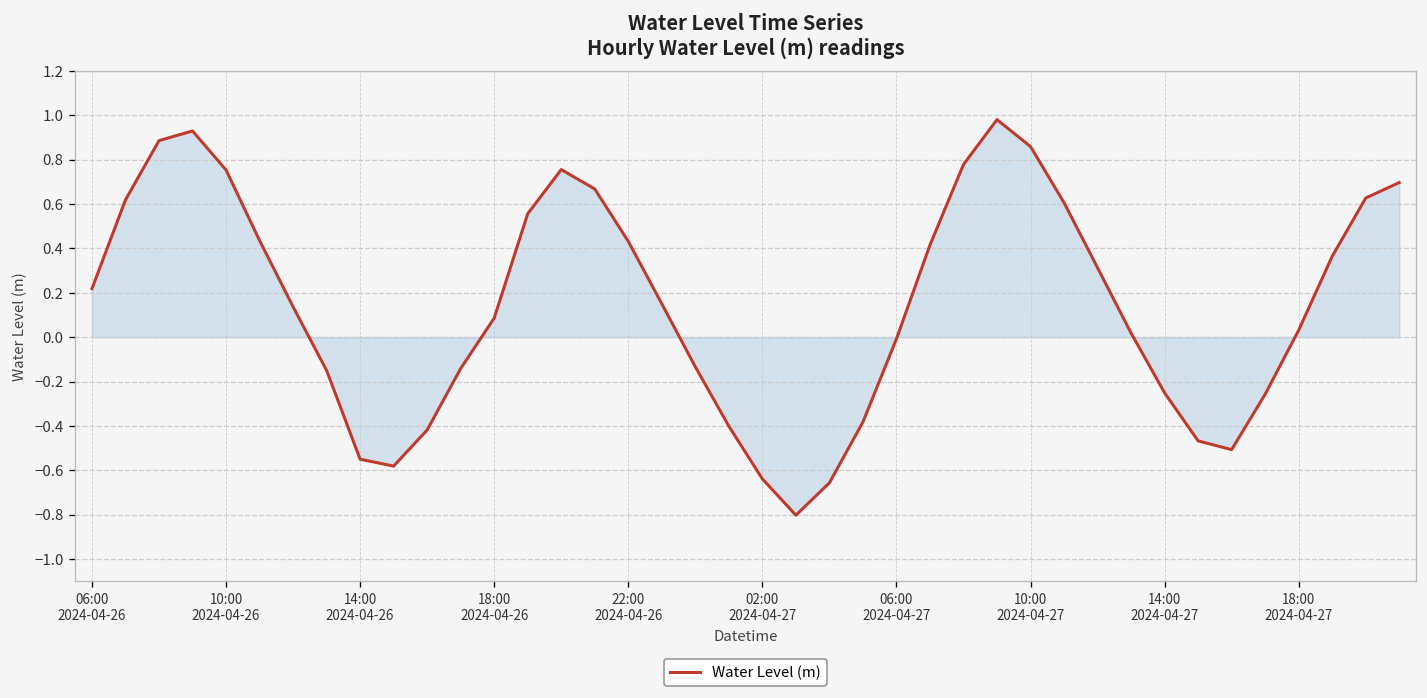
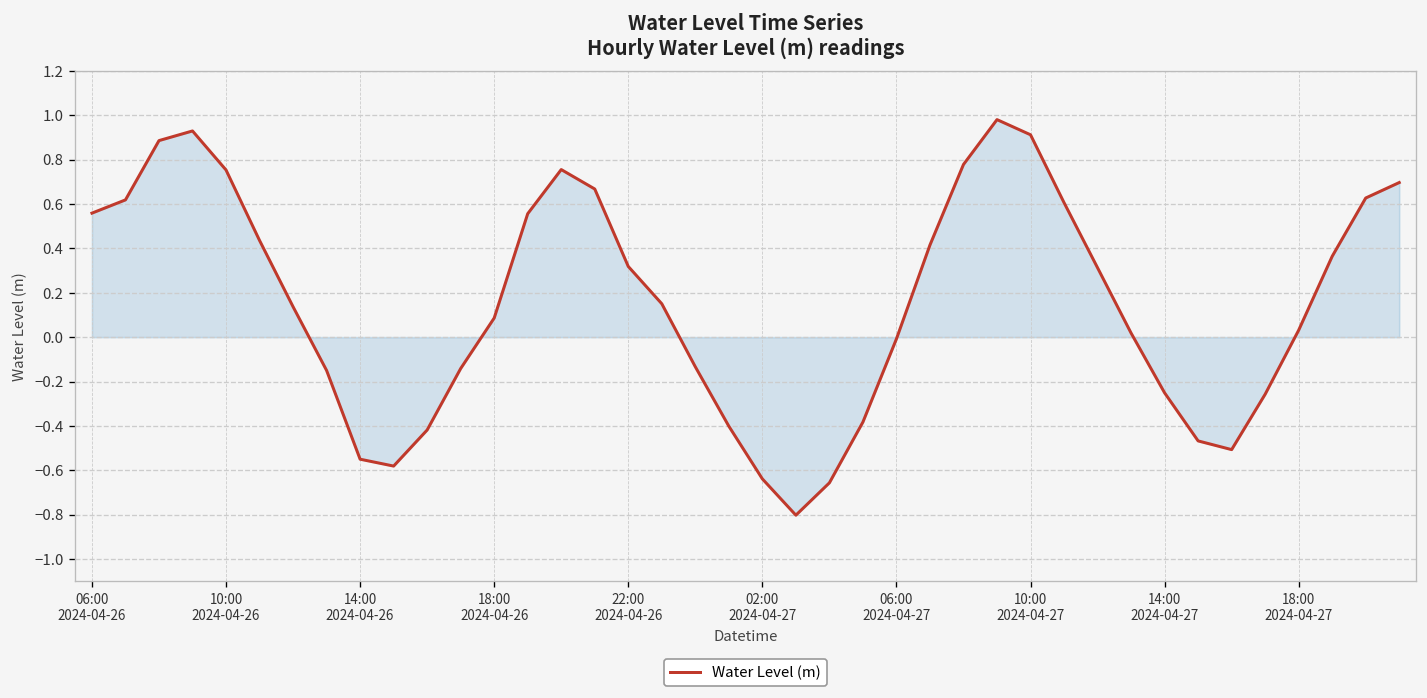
  {
    "Water Level (m)": {
-     "06:00 2024-04-26": 0.22,
+     "06:00 2024-04-26": 0.56,
      "14:00 2024-04-26": -0.55,
-     "22:00 2024-04-26": 0.43,
+     "22:00 2024-04-26": 0.32,
      "02:00 2024-04-27": -0.64,
-     "10:00 2024-04-27": 0.86,
+     "10:00 2024-04-27": 0.91,
      "14:00 2024-04-27": -0.25
    }
  }
